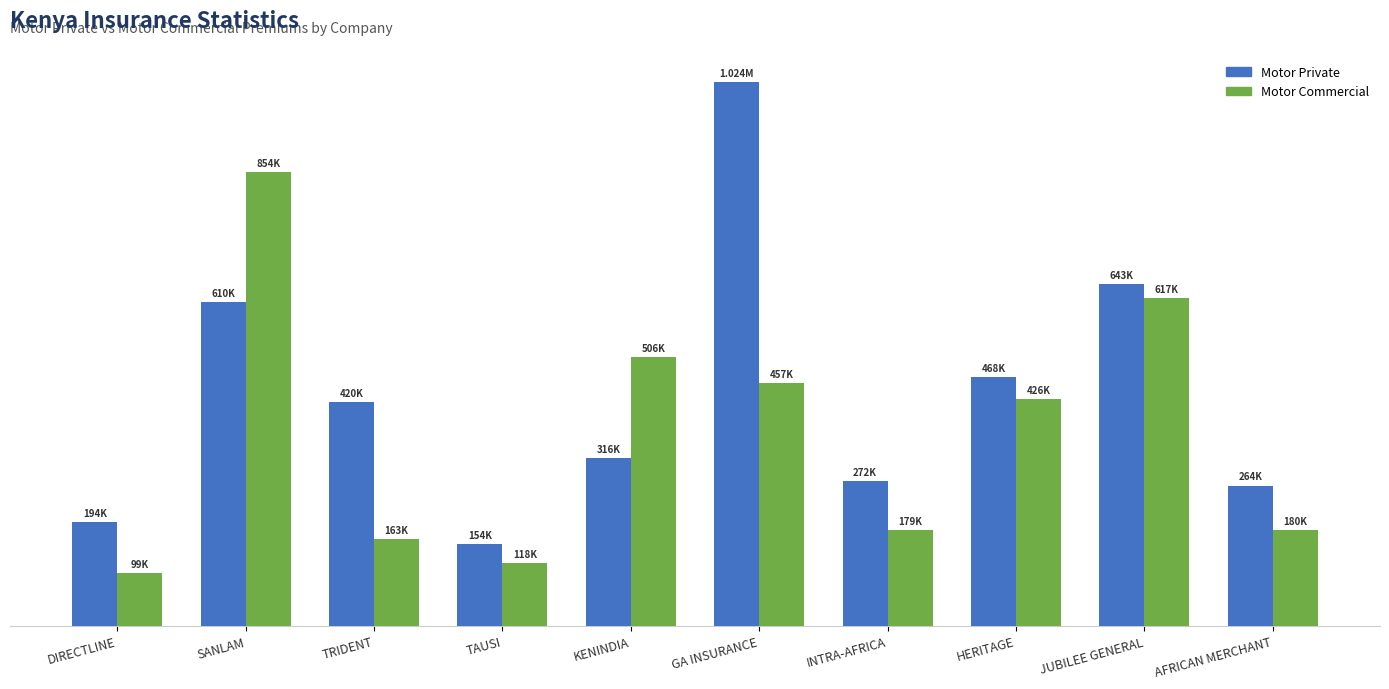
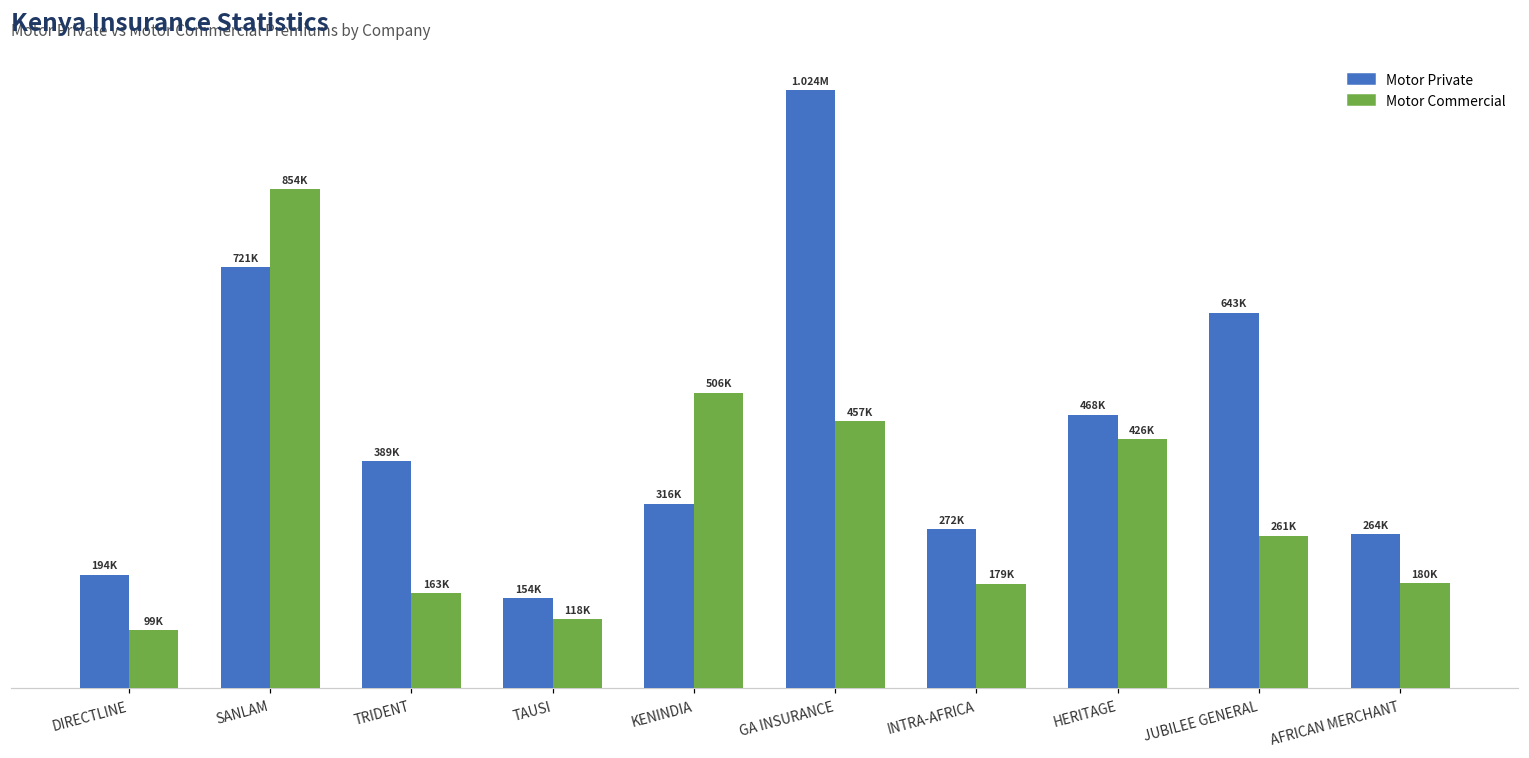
  {
    "Motor Private": {
      "DIRECTLINE": "194K",
-     "SANLAM": "610K",
-     "TRIDENT": "420K",
+     "SANLAM": "721K",
+     "TRIDENT": "389K",
      "TAUSI": "154K",
      "KENINDIA": "316K",
      "GA INSURANCE": "1.024M",
      "INTRA-AFRICA": "272K",
      "HERITAGE": "468K",
      "JUBILEE GENERAL": "643K",
      "AFRICAN MERCHANT": "264K"
    },
    "Motor Commercial": {
      "DIRECTLINE": "99K",
      "SANLAM": "854K",
      "TRIDENT": "163K",
      "TAUSI": "118K",
      "KENINDIA": "506K",
      "GA INSURANCE": "457K",
      "INTRA-AFRICA": "179K",
      "HERITAGE": "426K",
-     "JUBILEE GENERAL": "617K",
+     "JUBILEE GENERAL": "261K",
      "AFRICAN MERCHANT": "180K"
    }
  }
